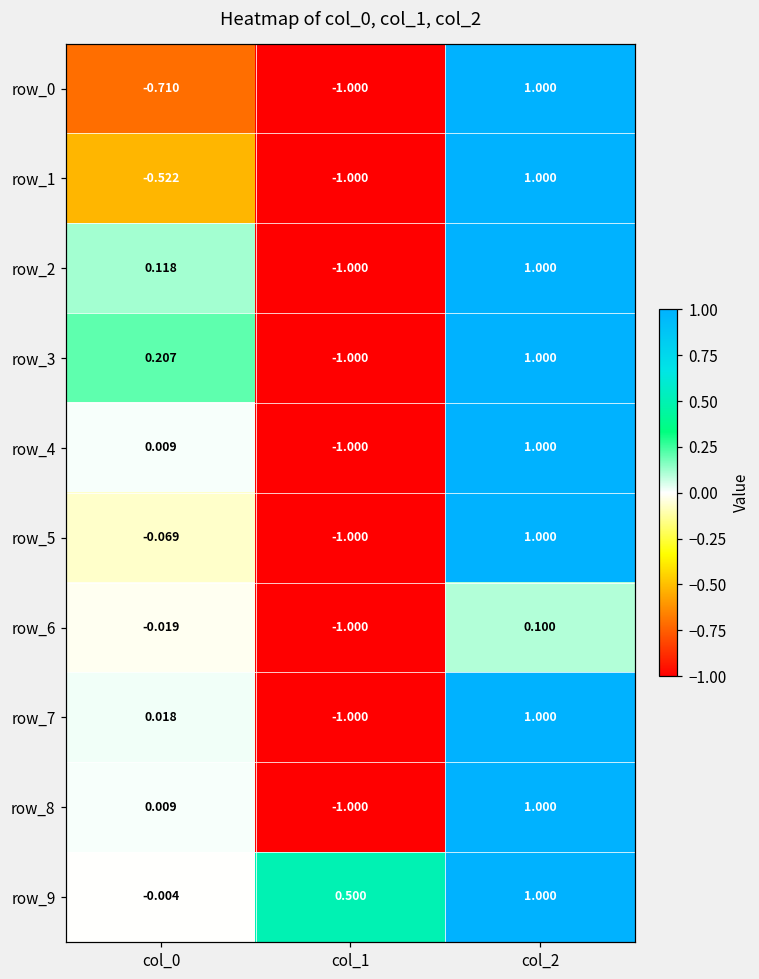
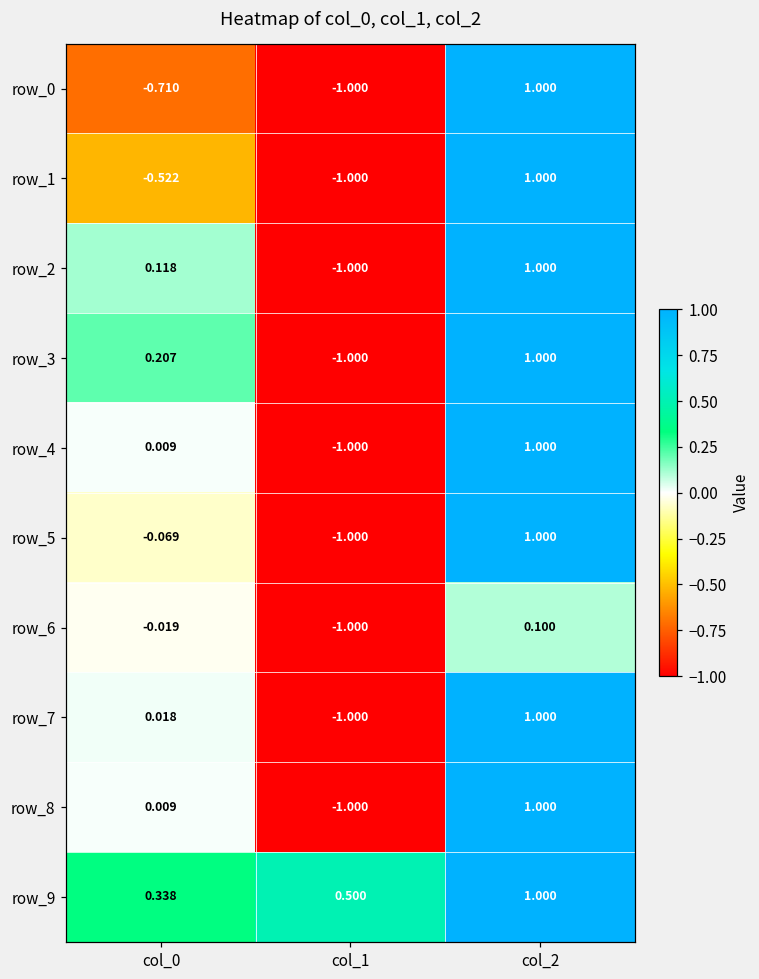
  {
    "row_0": {
      "col_0": -0.710,
      "col_1": -1.000,
      "col_2": 1.000
    },
    "row_1": {
      "col_0": -0.522,
      "col_1": -1.000,
      "col_2": 1.000
    },
    "row_2": {
      "col_0": 0.118,
      "col_1": -1.000,
      "col_2": 1.000
    },
    "row_3": {
      "col_0": 0.207,
      "col_1": -1.000,
      "col_2": 1.000
    },
    "row_4": {
      "col_0": 0.009,
      "col_1": -1.000,
      "col_2": 1.000
    },
    "row_5": {
      "col_0": -0.069,
      "col_1": -1.000,
      "col_2": 1.000
    },
    "row_6": {
      "col_0": -0.019,
      "col_1": -1.000,
      "col_2": 0.100
    },
    "row_7": {
      "col_0": 0.018,
      "col_1": -1.000,
      "col_2": 1.000
    },
    "row_8": {
      "col_0": 0.009,
      "col_1": -1.000,
      "col_2": 1.000
    },
    "row_9": {
-     "col_0": -0.004,
+     "col_0": 0.338,
      "col_1": 0.500,
      "col_2": 1.000
    }
  }
